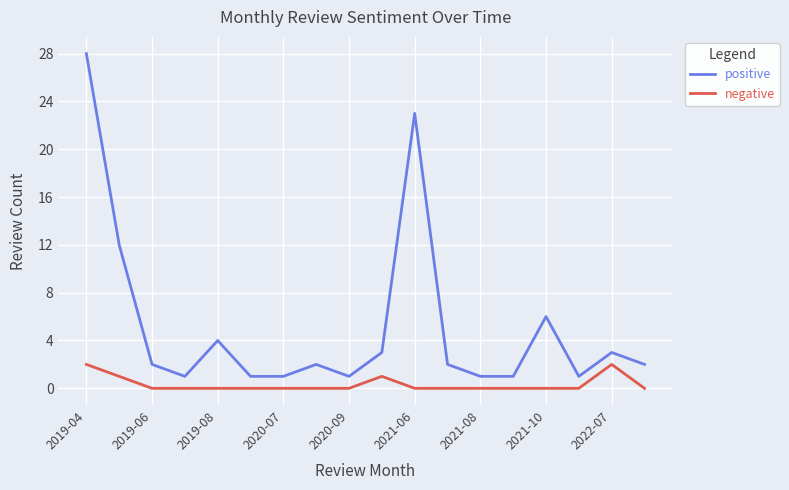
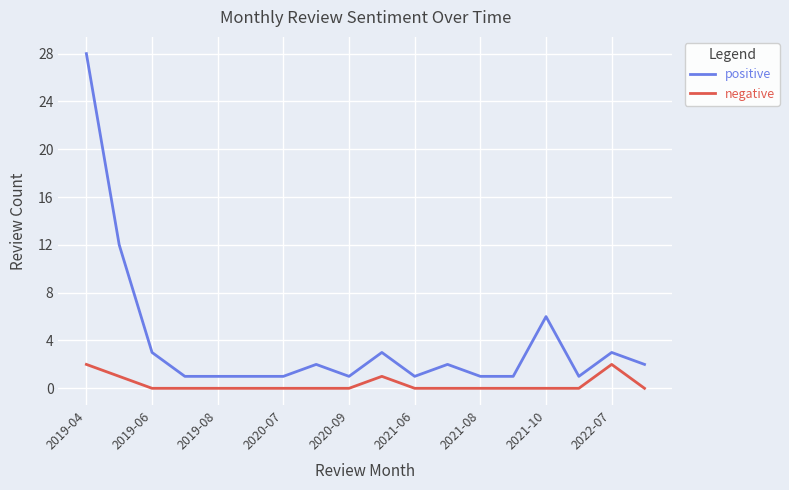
  {
    "positive": {
      "2019-04": 28,
-     "2019-06": 2,
-     "2019-08": 4,
+     "2019-06": 3,
+     "2019-08": 1,
      "2020-07": 1,
      "2020-09": 1,
-     "2021-06": 23,
+     "2021-06": 1,
      "2021-08": 1,
      "2021-10": 6,
      "2022-07": 3
    },
    "negative": {
      "2019-04": 2,
      "2019-06": 0,
      "2019-08": 0,
      "2020-07": 0,
      "2020-09": 0,
      "2021-06": 0,
      "2021-08": 0,
      "2021-10": 0,
      "2022-07": 2
    }
  }
